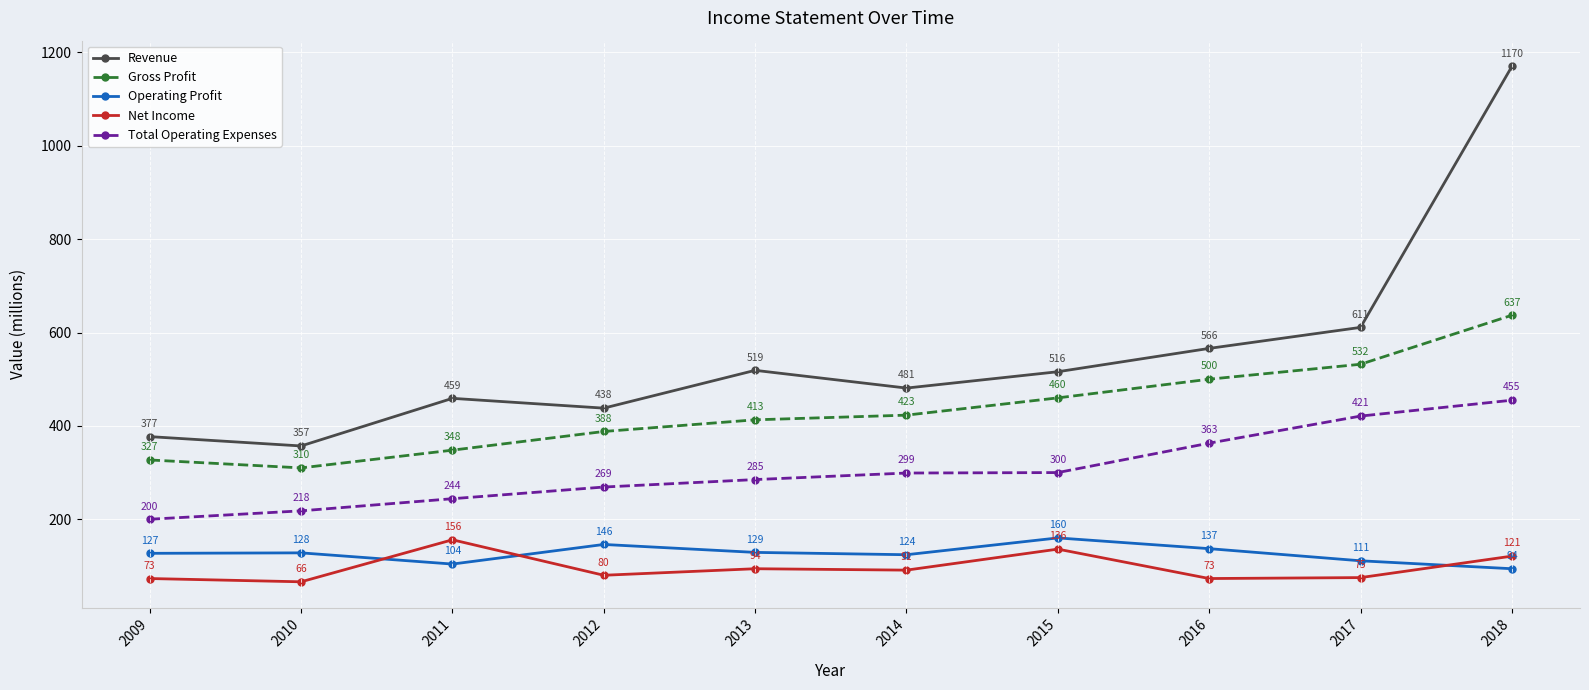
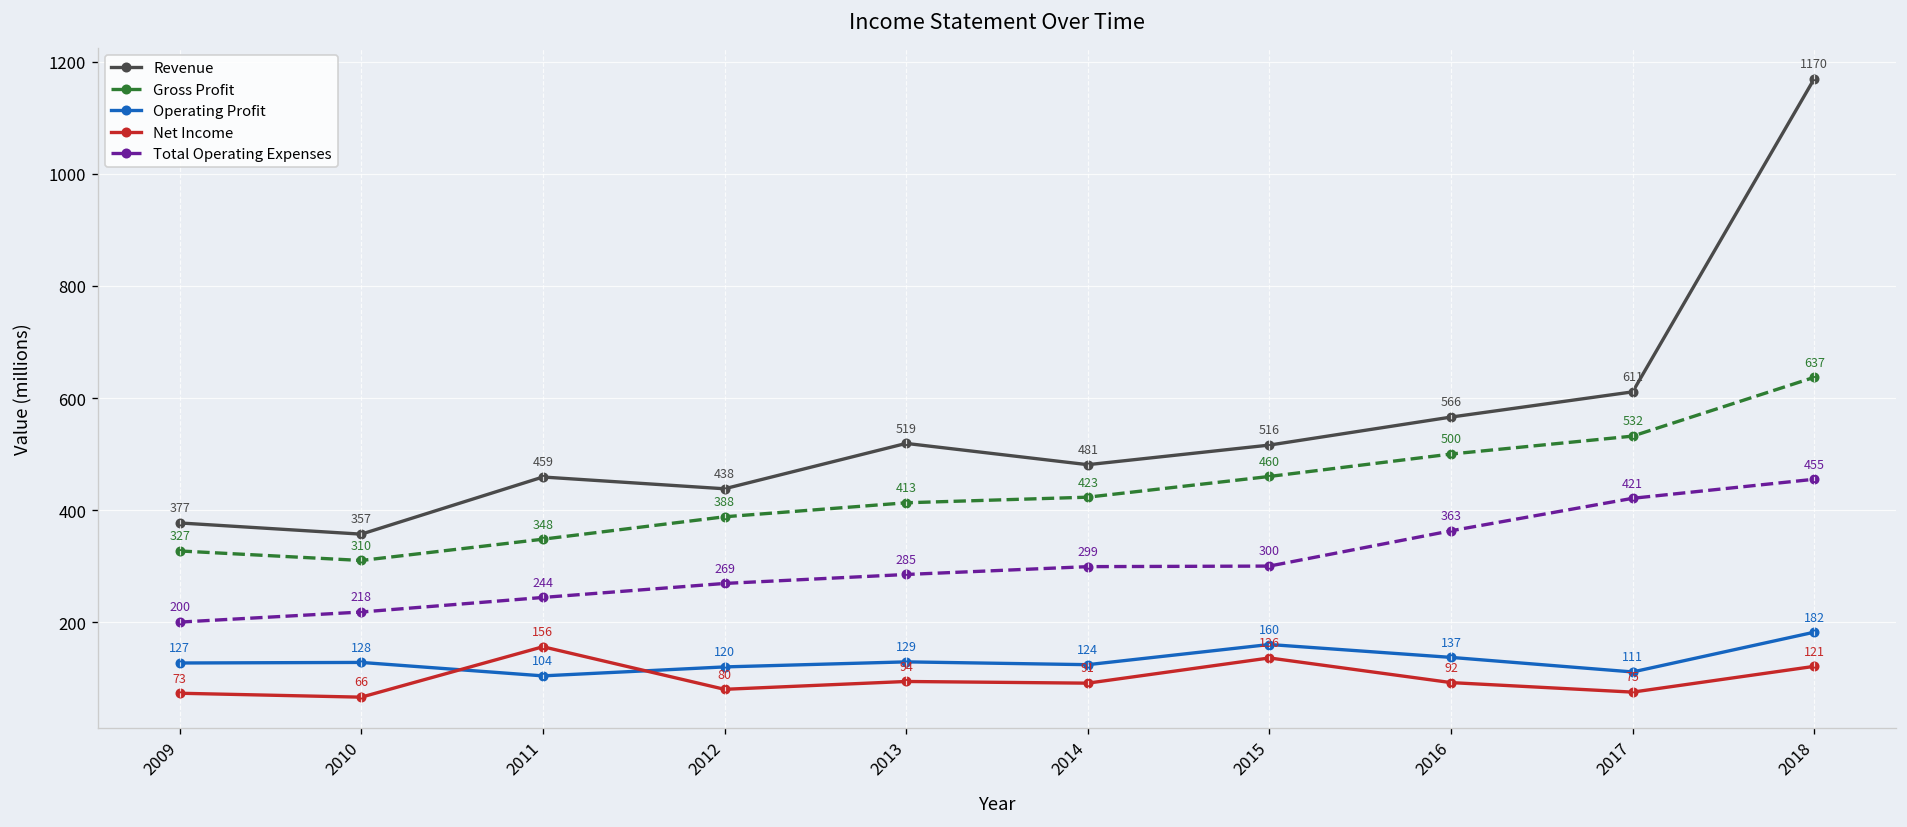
  {
    "Revenue": {
      "2009": 377,
      "2010": 357,
      "2011": 459,
      "2012": 438,
      "2013": 519,
      "2014": 481,
      "2015": 516,
      "2016": 566,
      "2017": 611,
      "2018": 1170
    },
    "Gross Profit": {
      "2009": 327,
      "2010": 310,
      "2011": 348,
      "2012": 388,
      "2013": 413,
      "2014": 423,
      "2015": 460,
      "2016": 500,
      "2017": 532,
      "2018": 637
    },
    "Operating Profit": {
      "2009": 127,
      "2010": 128,
      "2011": 104,
-     "2012": 146,
+     "2012": 120,
      "2013": 129,
      "2014": 124,
      "2015": 160,
      "2016": 137,
      "2017": 111,
-     "2018": 94
+     "2018": 182
    },
    "Net Income": {
      "2009": 73,
      "2010": 66,
      "2011": 156,
      "2012": 80,
-     "2016": 73,
+     "2016": 92,
      "2018": 121
    },
    "Total Operating Expenses": {
      "2009": 200,
      "2010": 218,
      "2011": 244,
      "2012": 269,
      "2013": 285,
      "2014": 299,
      "2015": 300,
      "2016": 363,
      "2017": 421,
      "2018": 455
    }
  }
